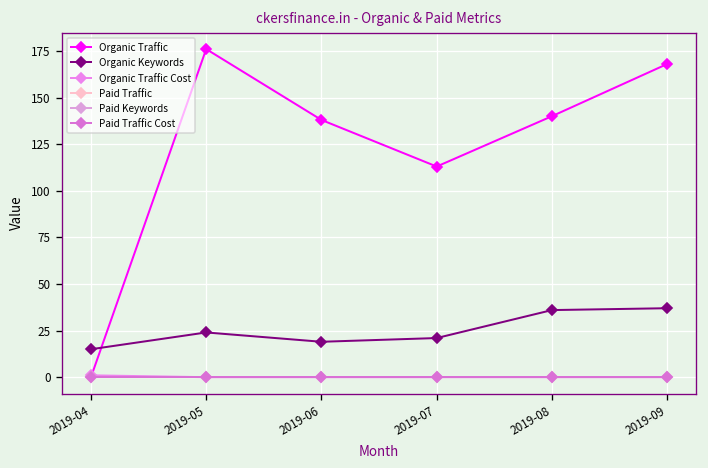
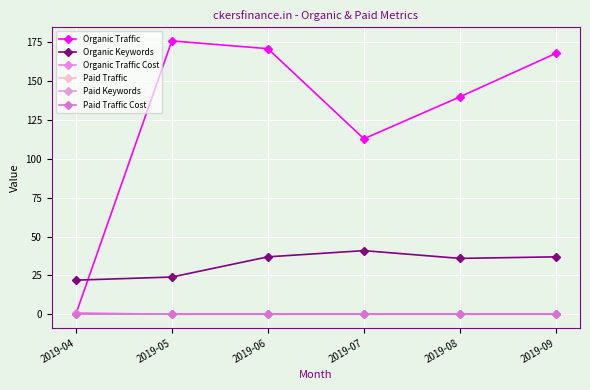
  {
    "Organic Traffic": {
      "2019-05": 176,
-     "2019-06": 138,
+     "2019-06": 171,
      "2019-07": 113,
      "2019-08": 140,
      "2019-09": 168
    },
    "Organic Keywords": {
-     "2019-04": 15,
+     "2019-04": 22,
      "2019-05": 24,
-     "2019-06": 19,
-     "2019-07": 21,
+     "2019-06": 37,
+     "2019-07": 41,
      "2019-08": 36,
      "2019-09": 37
    }
  }
